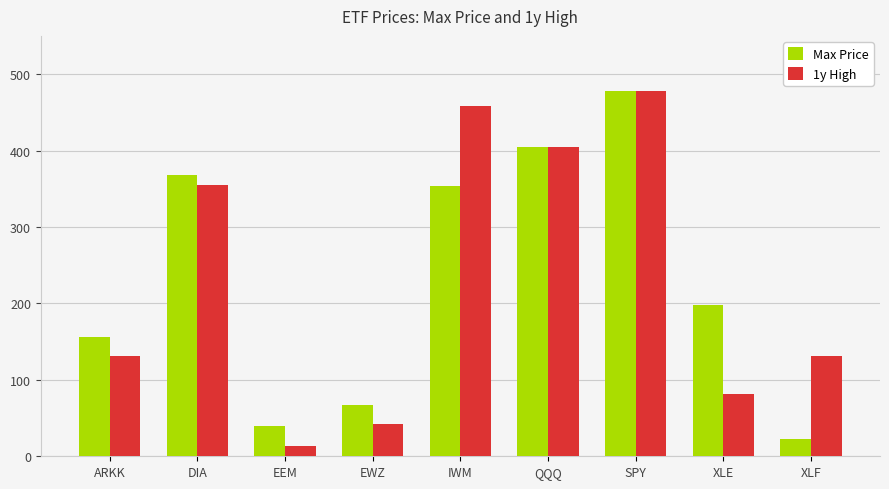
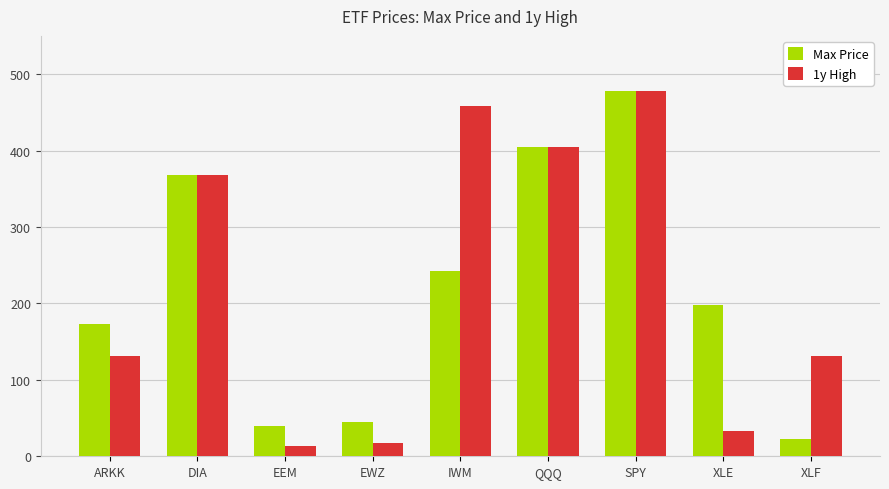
  {
    "Max Price": {
-     "ARKK": 160,
+     "ARKK": 170,
      "DIA": 370,
      "EEM": 40,
-     "EWZ": 70,
-     "IWM": 350,
+     "EWZ": 40,
+     "IWM": 240,
      "QQQ": 400,
      "SPY": 480,
      "XLE": 200,
      "XLF": 20
    },
    "1y High": {
      "ARKK": 130,
-     "DIA": 360,
+     "DIA": 370,
      "EEM": 10,
-     "EWZ": 40,
+     "EWZ": 20,
      "IWM": 460,
      "QQQ": 400,
      "SPY": 480,
-     "XLE": 80,
+     "XLE": 30,
      "XLF": 130
    }
  }
